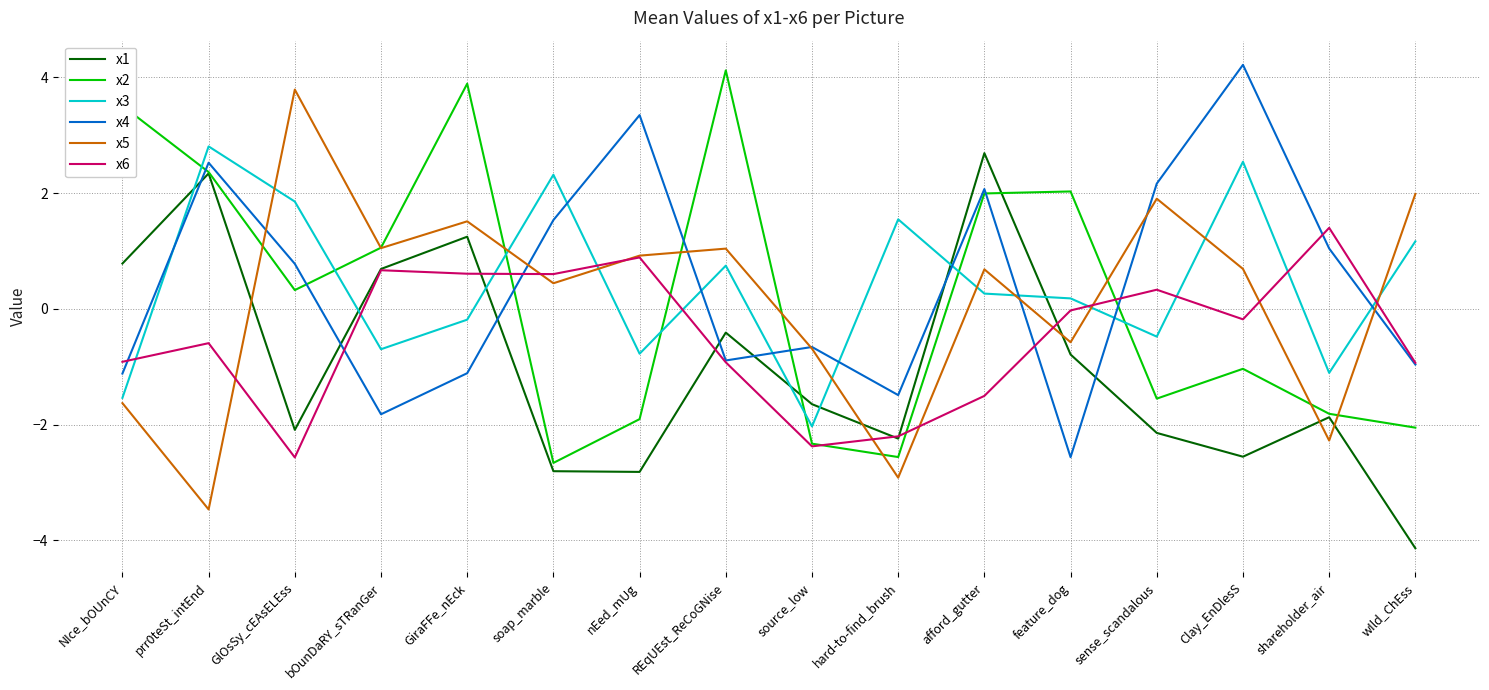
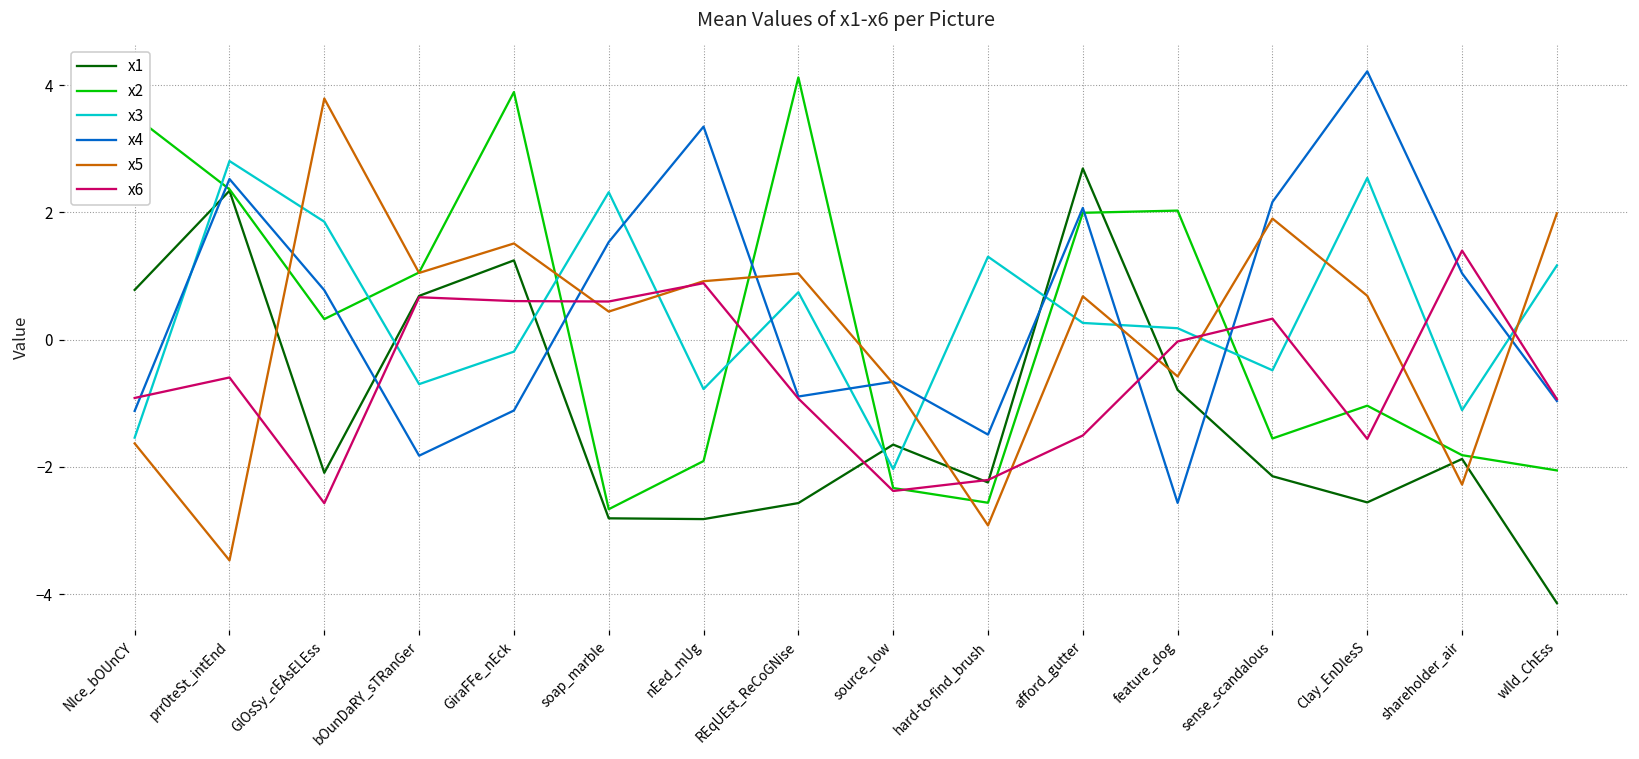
  {
    "x1": {
      "NIce_bOUnCY": 0.8,
      "GlOsSy_cEAsELEss": -2.1,
      "GiraFFe_nEck": 1.2,
      "soap_marble": -2.8,
      "nEed_mUg": -2.8,
-     "REqUEst_ReCoGNise": -0.4,
+     "REqUEst_ReCoGNise": -2.6,
      "source_low": -1.6,
      "afford_gutter": 2.7,
      "feature_dog": -0.8,
      "sense_scandalous": -2.1,
      "Clay_EnDlesS": -2.6,
      "shareholder_air": -1.9,
      "wIld_ChEss": -4.1
    },
    "x2": {
      "GlOsSy_cEAsELEss": 0.3,
      "GiraFFe_nEck": 3.9,
      "soap_marble": -2.7,
      "nEed_mUg": -1.9,
      "REqUEst_ReCoGNise": 4.1,
      "source_low": -2.3,
      "hard-to-find_brush": -2.6,
      "afford_gutter": 2.0,
      "feature_dog": 2.0,
      "sense_scandalous": -1.6,
      "Clay_EnDlesS": -1.0,
      "shareholder_air": -1.8,
      "wIld_ChEss": -2.1
    },
    "x3": {
      "NIce_bOUnCY": -1.5,
      "prr0teSt_intEnd": 2.8,
      "GlOsSy_cEAsELEss": 1.9,
      "bOunDaRY_sTRanGer": -0.7,
      "GiraFFe_nEck": -0.2,
      "soap_marble": 2.3,
      "nEed_mUg": -0.8,
      "REqUEst_ReCoGNise": 0.7,
      "source_low": -2.0,
-     "hard-to-find_brush": 1.5,
+     "hard-to-find_brush": 1.3,
      "afford_gutter": 0.3,
      "feature_dog": 0.2,
      "sense_scandalous": -0.5,
      "Clay_EnDlesS": 2.5,
      "shareholder_air": -1.1,
      "wIld_ChEss": 1.2
    },
    "x4": {
      "NIce_bOUnCY": -1.1,
      "prr0teSt_intEnd": 2.5,
      "GlOsSy_cEAsELEss": 0.8,
      "bOunDaRY_sTRanGer": -1.8,
      "GiraFFe_nEck": -1.1,
      "soap_marble": 1.5,
      "nEed_mUg": 3.3,
      "hard-to-find_brush": -1.5,
      "afford_gutter": 2.1,
      "feature_dog": -2.6,
      "sense_scandalous": 2.2,
      "Clay_EnDlesS": 4.2,
      "shareholder_air": 1.0
    },
    "x5": {
      "NIce_bOUnCY": -1.6,
      "prr0teSt_intEnd": -3.5,
      "GlOsSy_cEAsELEss": 3.8,
      "GiraFFe_nEck": 1.5,
      "soap_marble": 0.4,
      "REqUEst_ReCoGNise": 1.0,
      "hard-to-find_brush": -2.9,
      "afford_gutter": 0.7,
      "feature_dog": -0.6,
      "sense_scandalous": 1.9,
      "Clay_EnDlesS": 0.7,
      "shareholder_air": -2.3,
      "wIld_ChEss": 2.0
    },
    "x6": {
      "NIce_bOUnCY": -0.9,
      "prr0teSt_intEnd": -0.6,
      "GlOsSy_cEAsELEss": -2.6,
      "GiraFFe_nEck": 0.6,
      "soap_marble": 0.6,
      "source_low": -2.4,
      "afford_gutter": -1.5,
      "feature_dog": 0.0,
      "sense_scandalous": 0.3,
-     "Clay_EnDlesS": -0.2,
+     "Clay_EnDlesS": -1.6,
      "shareholder_air": 1.4
    }
  }
